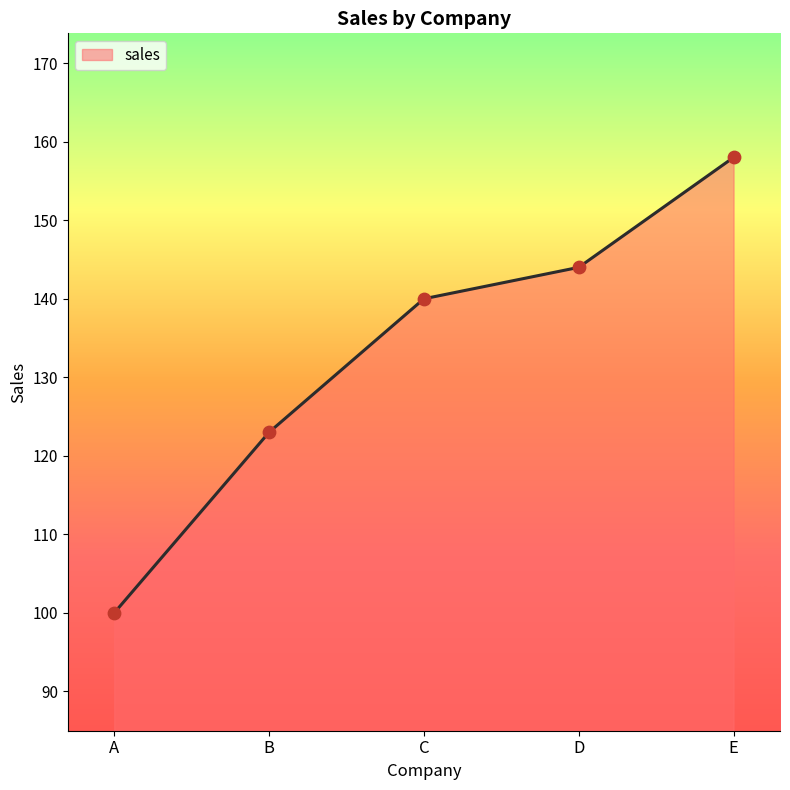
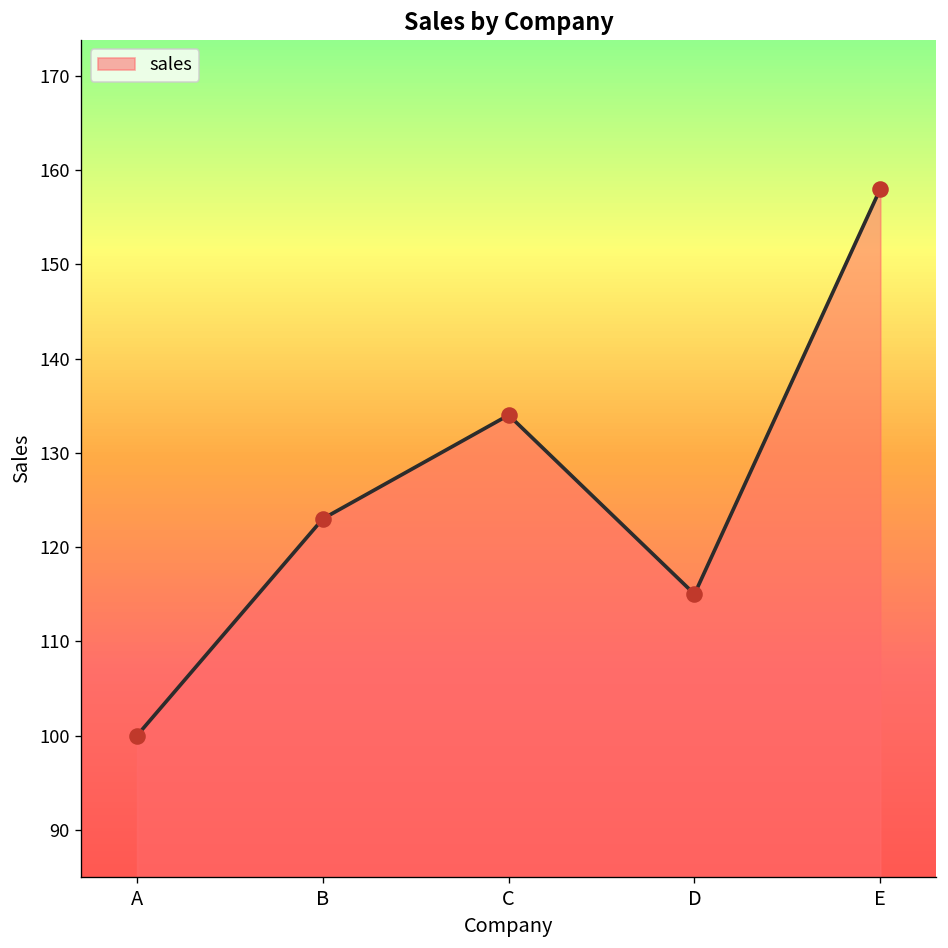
  {
    "A": 100,
    "B": 123,
-   "C": 140,
-   "D": 144,
+   "C": 134,
+   "D": 115,
    "E": 158
  }
